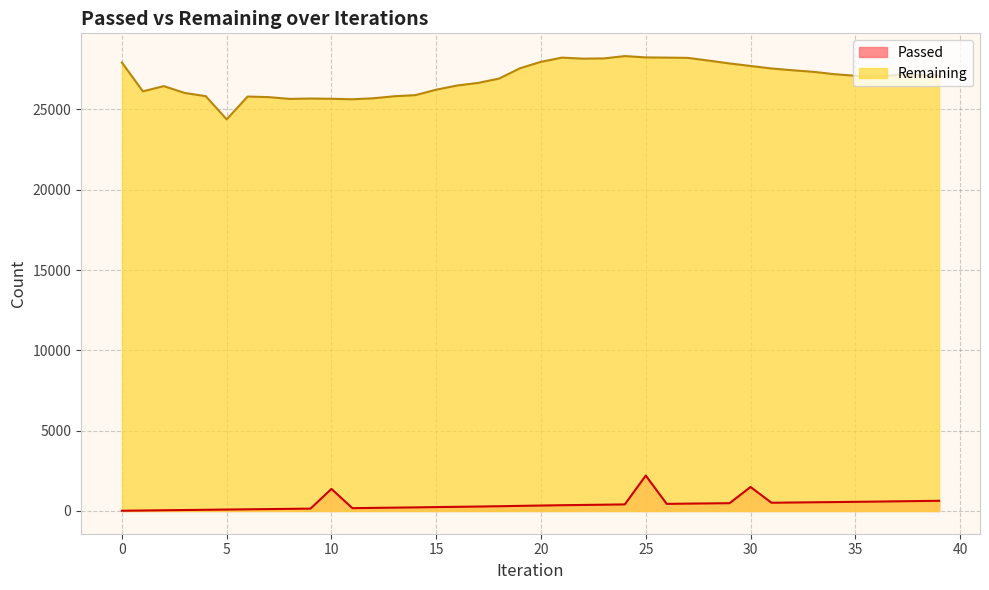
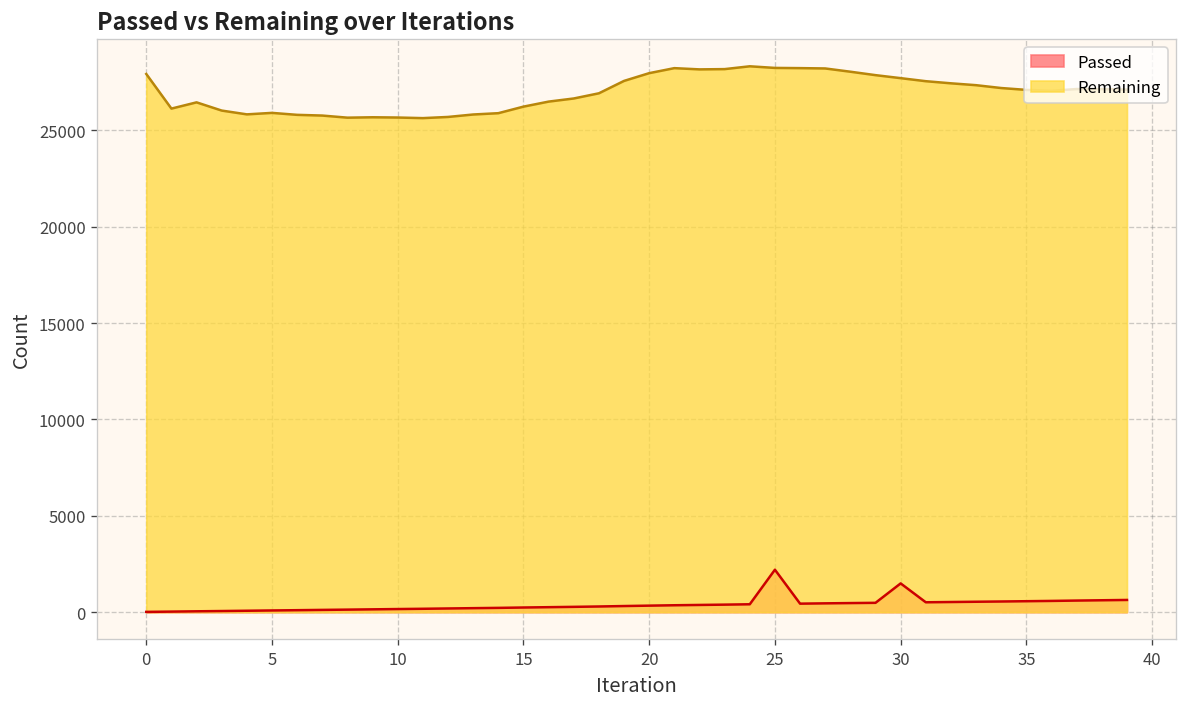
  {
    "Passed": {
      "0": 0,
      "5": 100,
-     "10": 1400,
+     "10": 200,
      "15": 200,
      "20": 300,
      "25": 2200,
      "30": 1500,
      "35": 600
    },
    "Remaining": {
      "0": 27900,
-     "5": 24400,
+     "5": 25900,
      "10": 25700,
      "15": 26200,
      "20": 28000,
      "25": 28200,
      "30": 27700
    }
  }
